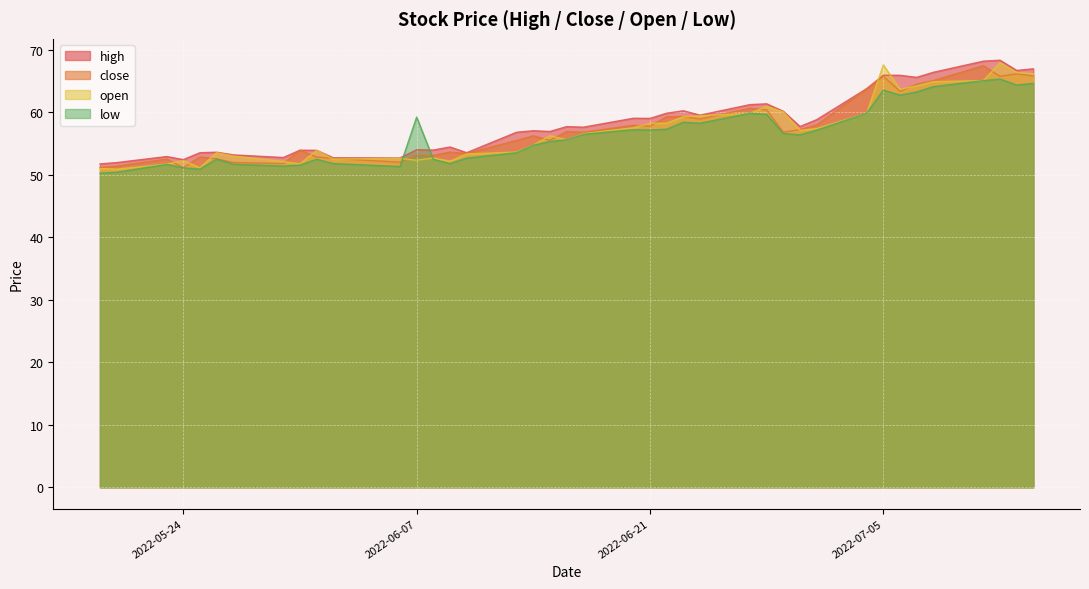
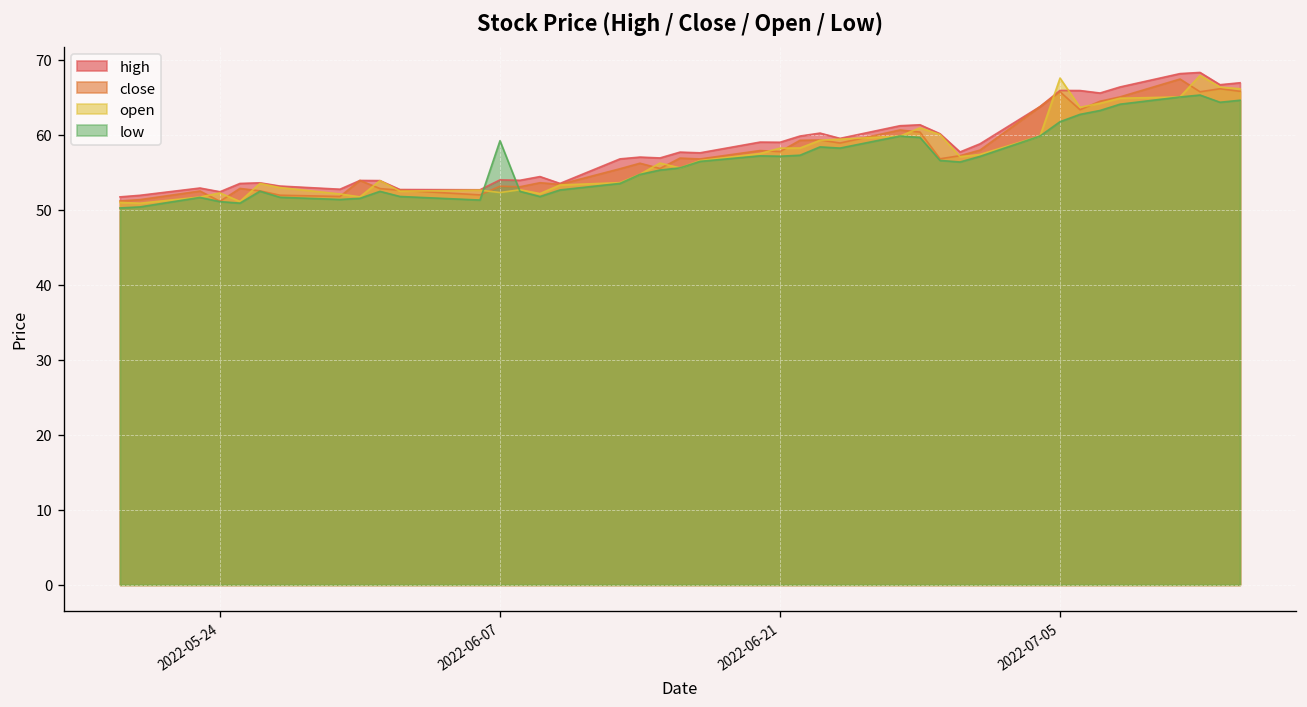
  {
    "open": {
      "2022-06-07": 52,
      "2022-06-21": 58,
      "2022-07-05": 68
    },
    "low": {
      "2022-06-07": 59,
      "2022-06-21": 57,
-     "2022-07-05": 64
+     "2022-07-05": 62
    }
  }
